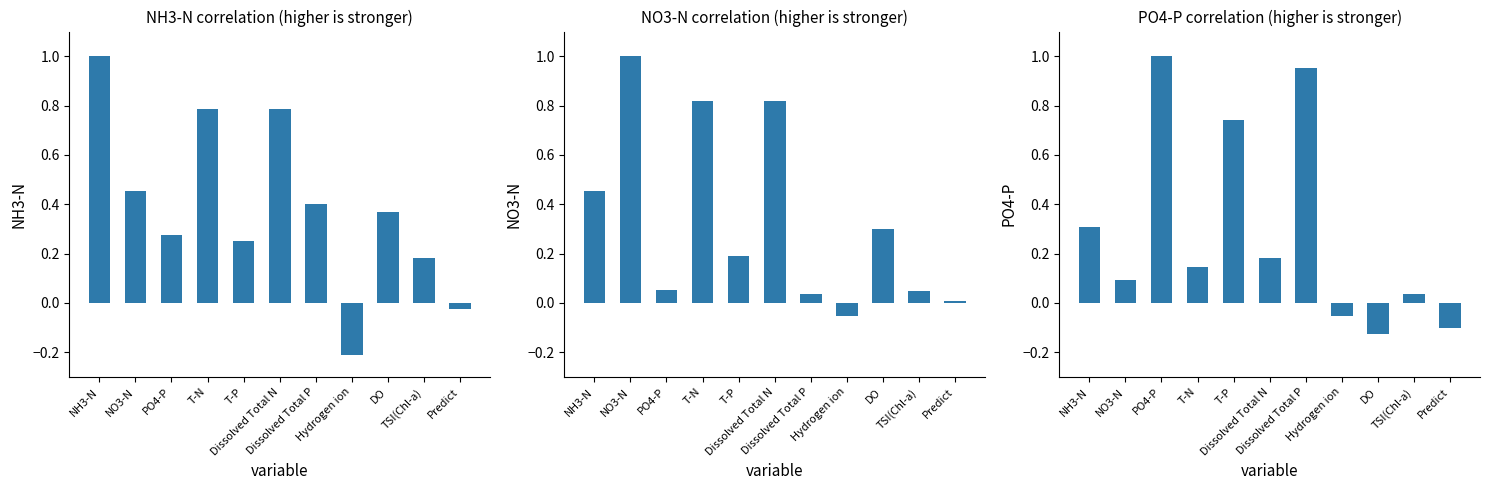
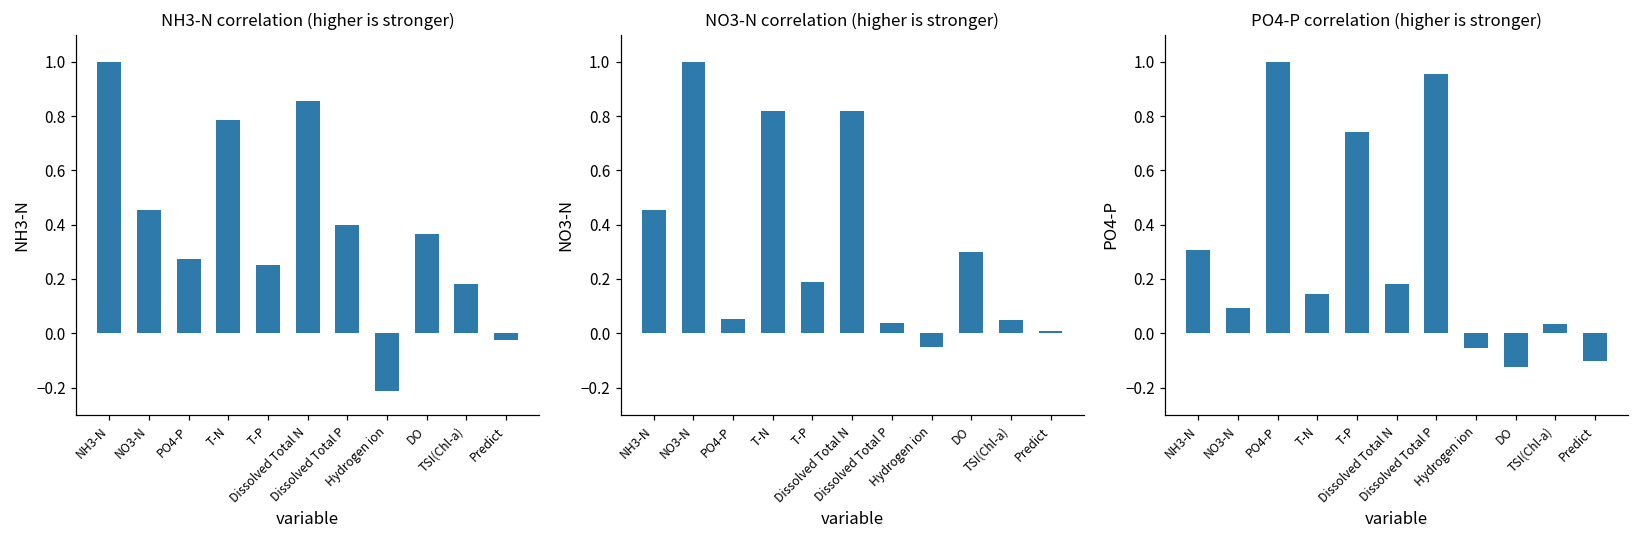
  {
    "NH3-N correlation (higher is stronger)": {
      "NH3-N": 1.00,
      "NO3-N": 0.45,
      "PO4-P": 0.27,
      "T-N": 0.79,
      "T-P": 0.25,
-     "Dissolved Total N": 0.79,
+     "Dissolved Total N": 0.86,
      "Dissolved Total P": 0.40,
      "Hydrogen ion": -0.21,
      "DO": 0.37,
      "TSI(Chl-a)": 0.18,
      "Predict": -0.02
    },
    "NO3-N correlation (higher is stronger)": {
      "NH3-N": 0.45,
      "NO3-N": 1.00,
      "PO4-P": 0.05,
      "T-N": 0.82,
      "T-P": 0.19,
      "Dissolved Total N": 0.82,
      "Dissolved Total P": 0.04,
      "Hydrogen ion": -0.05,
      "DO": 0.30,
      "TSI(Chl-a)": 0.05
    },
    "PO4-P correlation (higher is stronger)": {
      "NH3-N": 0.31,
      "NO3-N": 0.09,
      "PO4-P": 1.00,
      "T-N": 0.15,
      "T-P": 0.74,
      "Dissolved Total N": 0.18,
      "Dissolved Total P": 0.95,
      "Hydrogen ion": -0.05,
      "DO": -0.12,
      "TSI(Chl-a)": 0.04,
      "Predict": -0.10
    }
  }
